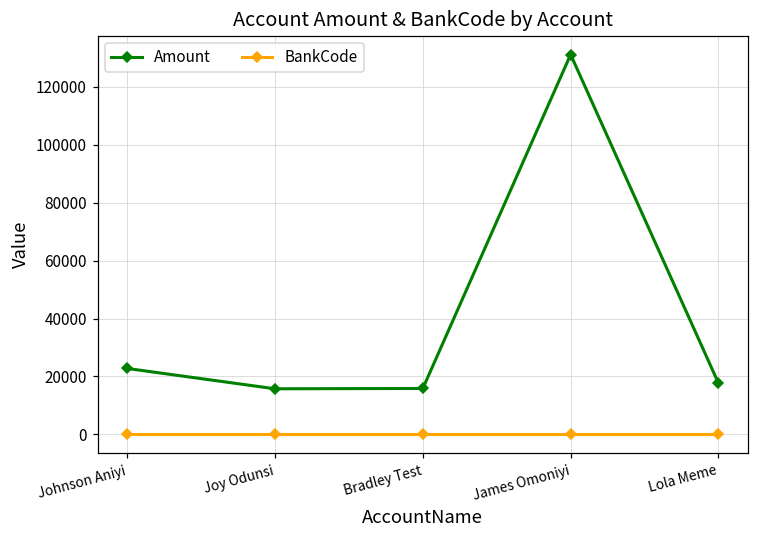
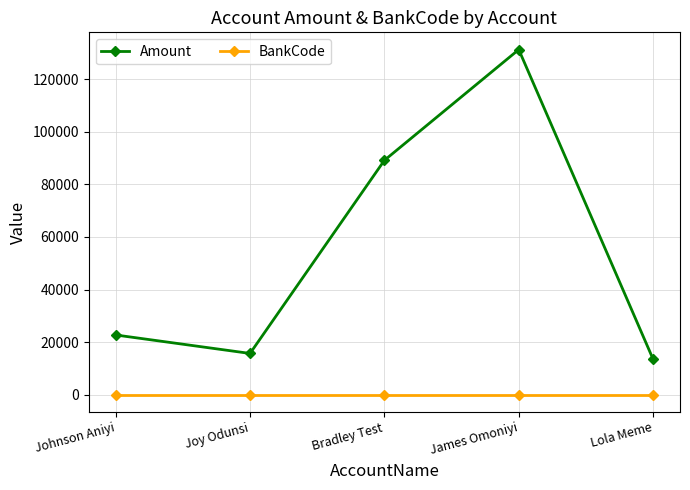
  {
    "Amount": {
      "Johnson Aniyi": 23000,
      "Joy Odunsi": 16000,
-     "Bradley Test": 16000,
+     "Bradley Test": 89000,
      "James Omoniyi": 131000,
-     "Lola Meme": 18000
+     "Lola Meme": 14000
    },
    "BankCode": {
      "Johnson Aniyi": 0,
      "Joy Odunsi": 0,
      "Bradley Test": 0,
      "James Omoniyi": 0,
      "Lola Meme": 0
    }
  }
